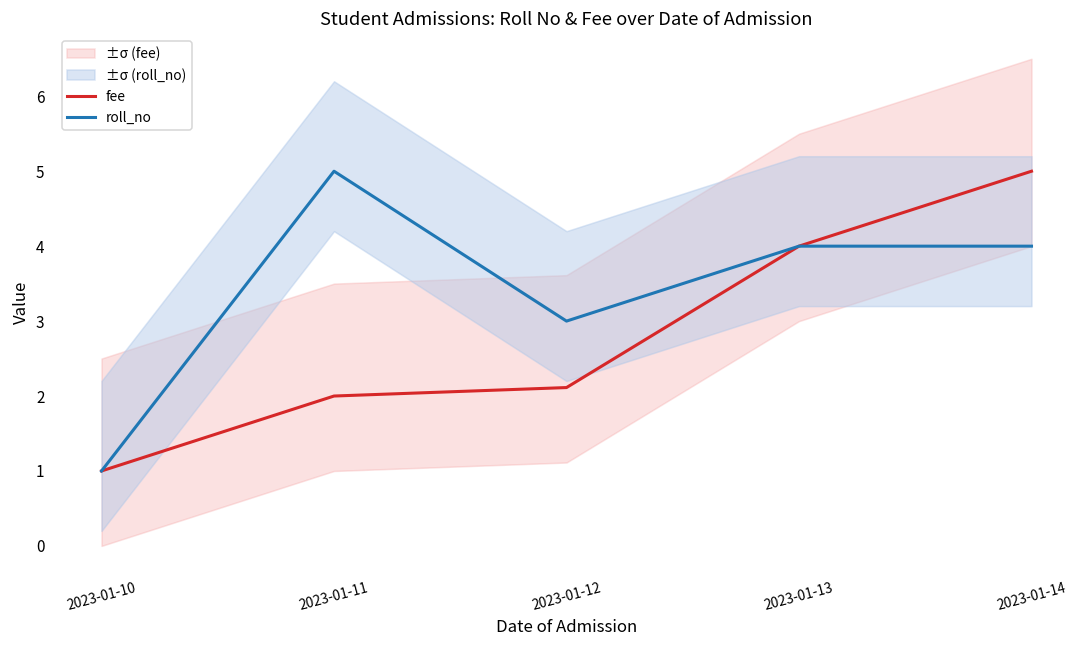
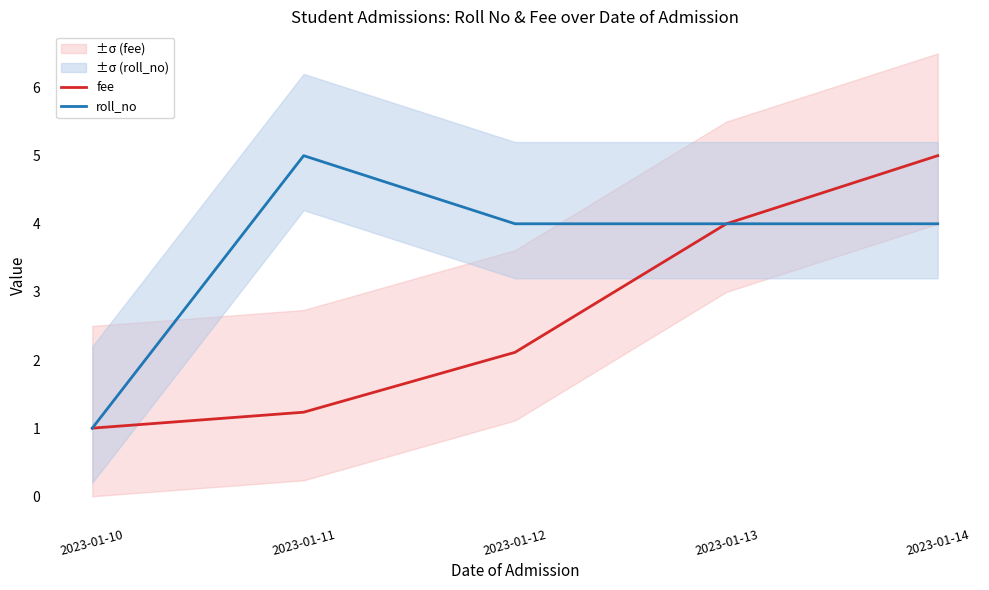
  {
    "fee": {
-     "2023-01-11": 2.0,
+     "2023-01-11": 1.2,
      "2023-01-12": 2.1,
      "2023-01-14": 5.0
    },
    "roll_no": {
      "2023-01-11": 5,
-     "2023-01-12": 3,
+     "2023-01-12": 4,
      "2023-01-14": 4
    }
  }
